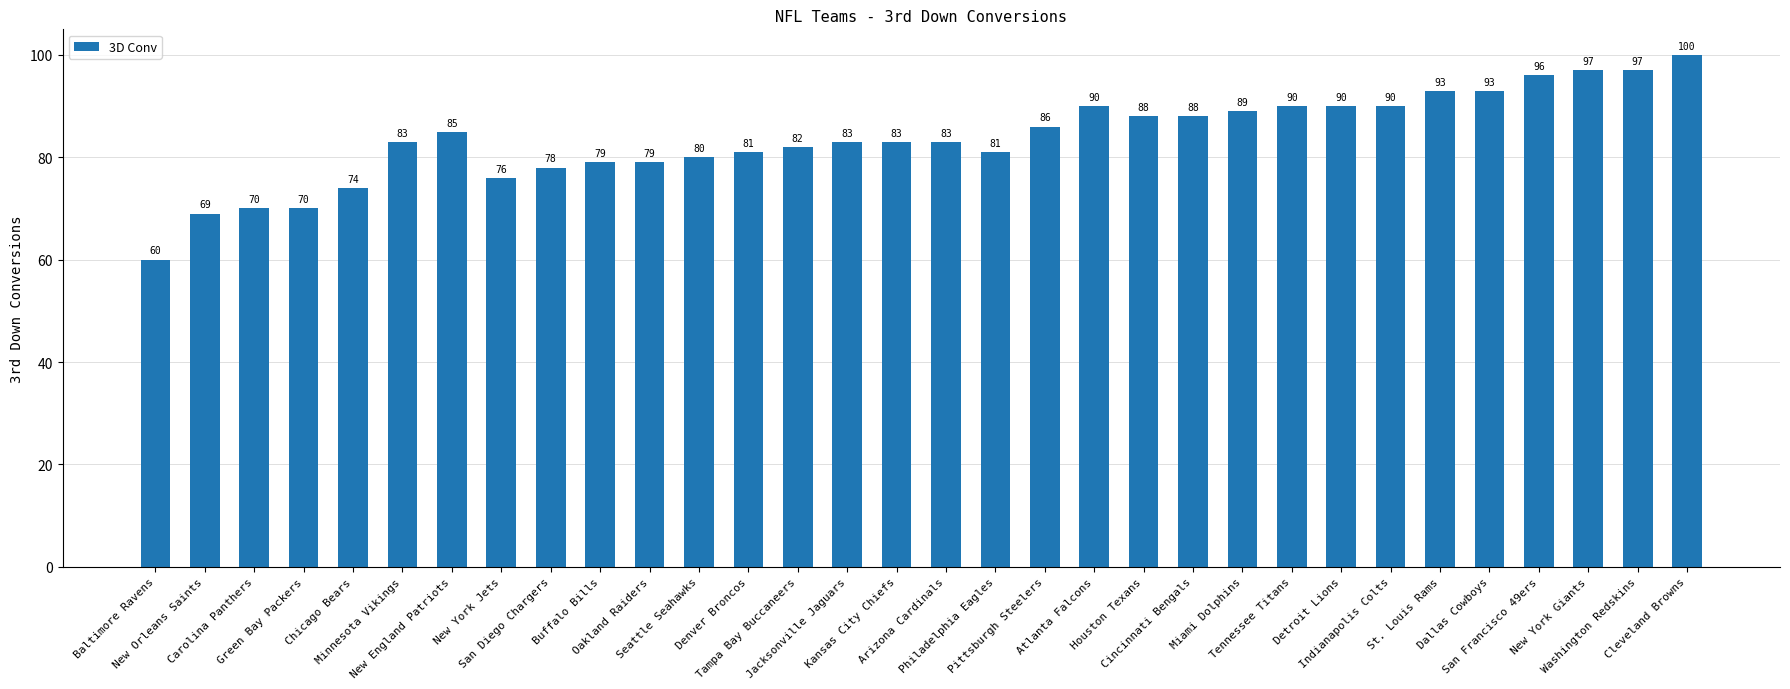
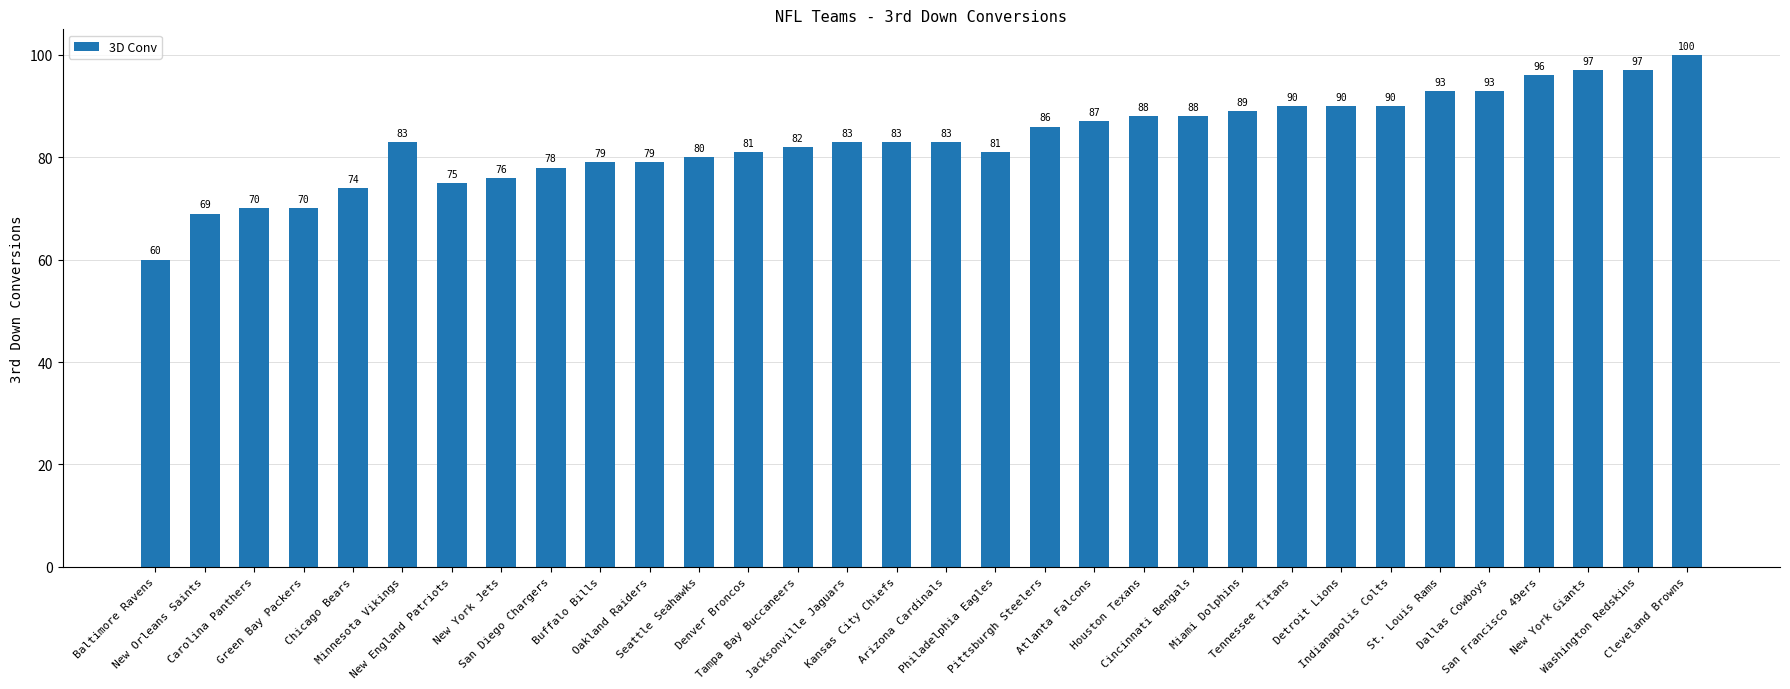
  {
    "Baltimore Ravens": 60,
    "New Orleans Saints": 69,
    "Carolina Panthers": 70,
    "Green Bay Packers": 70,
    "Chicago Bears": 74,
    "Minnesota Vikings": 83,
-   "New England Patriots": 85,
+   "New England Patriots": 75,
    "New York Jets": 76,
    "San Diego Chargers": 78,
    "Buffalo Bills": 79,
    "Oakland Raiders": 79,
    "Seattle Seahawks": 80,
    "Denver Broncos": 81,
    "Tampa Bay Buccaneers": 82,
    "Jacksonville Jaguars": 83,
    "Kansas City Chiefs": 83,
    "Arizona Cardinals": 83,
    "Philadelphia Eagles": 81,
    "Pittsburgh Steelers": 86,
-   "Atlanta Falcons": 90,
+   "Atlanta Falcons": 87,
    "Houston Texans": 88,
    "Cincinnati Bengals": 88,
    "Miami Dolphins": 89,
    "Tennessee Titans": 90,
    "Detroit Lions": 90,
    "Indianapolis Colts": 90,
    "St. Louis Rams": 93,
    "Dallas Cowboys": 93,
    "San Francisco 49ers": 96,
    "New York Giants": 97,
    "Washington Redskins": 97,
    "Cleveland Browns": 100
  }
